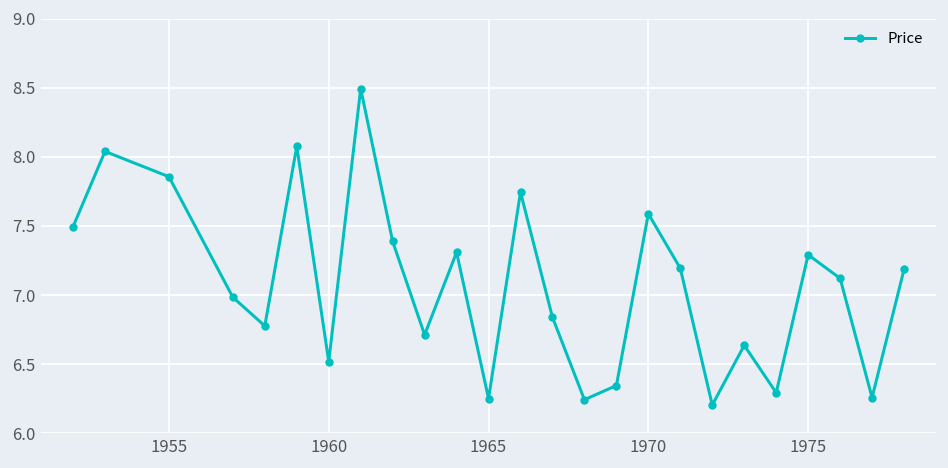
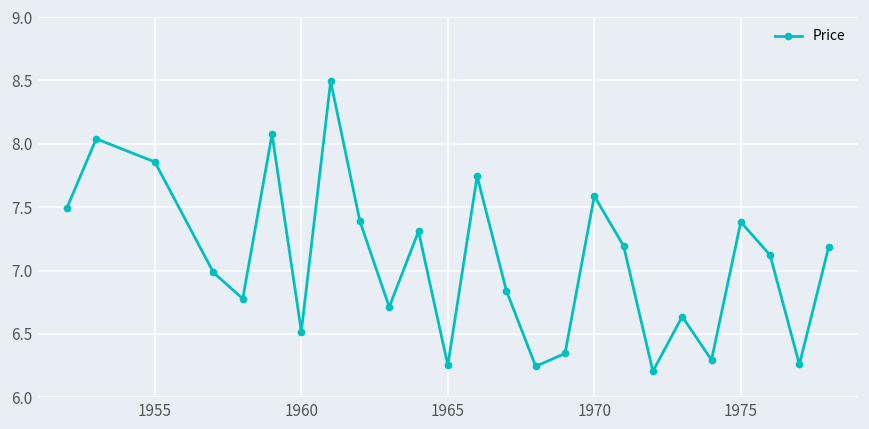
  {
    "1955": 7.86,
    "1960": 6.52,
    "1965": 6.25,
    "1970": 7.59,
-   "1975": 7.29
+   "1975": 7.38
  }
